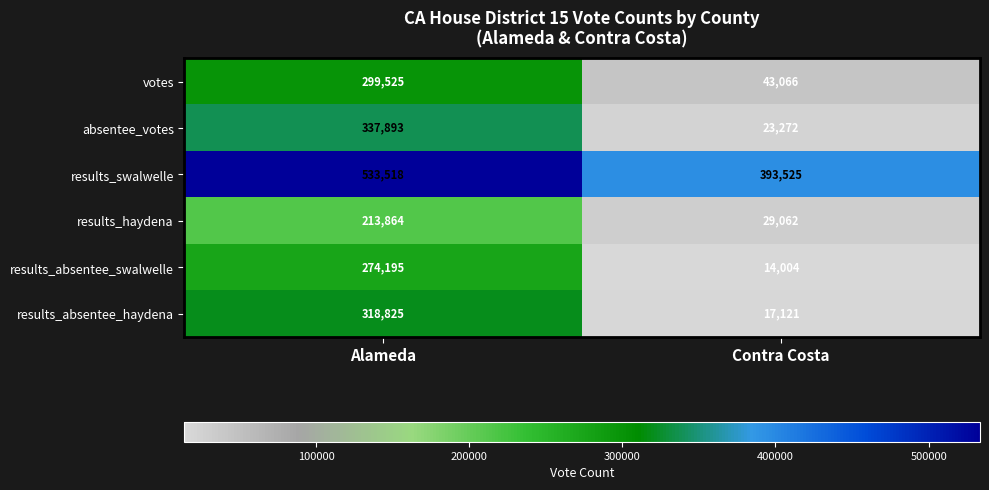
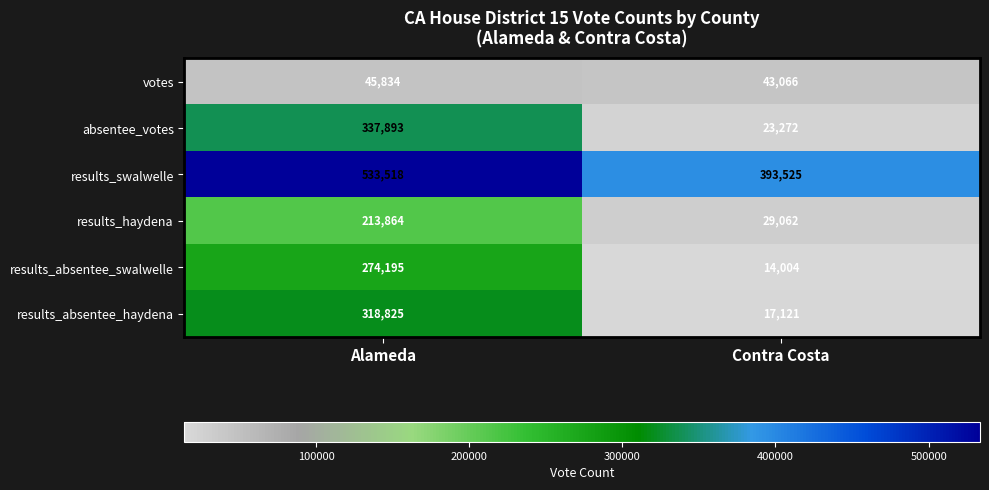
  {
    "votes": {
-     "Alameda": "299,525",
+     "Alameda": "45,834",
      "Contra Costa": "43,066"
    },
    "absentee_votes": {
      "Alameda": "337,893"
    },
    "results_swalwelle": {
      "Alameda": "533,518",
      "Contra Costa": "393,525"
    },
    "results_haydena": {
      "Alameda": "213,864",
      "Contra Costa": "29,062"
    },
    "results_absentee_swalwelle": {
      "Alameda": "274,195"
    },
    "results_absentee_haydena": {
      "Alameda": "318,825"
    }
  }
